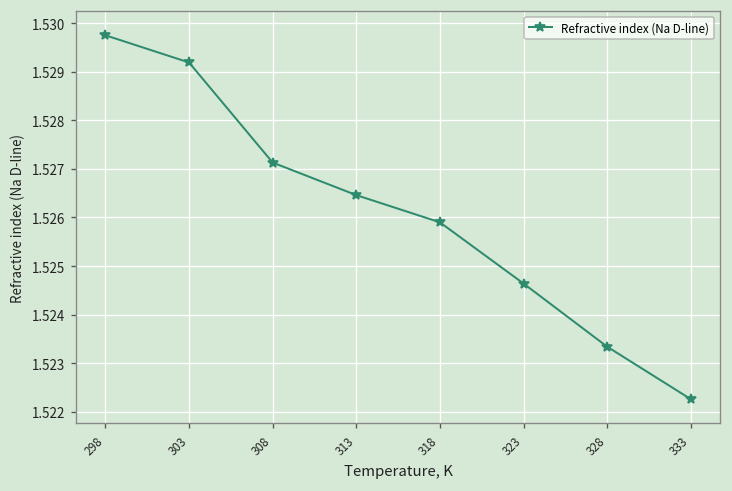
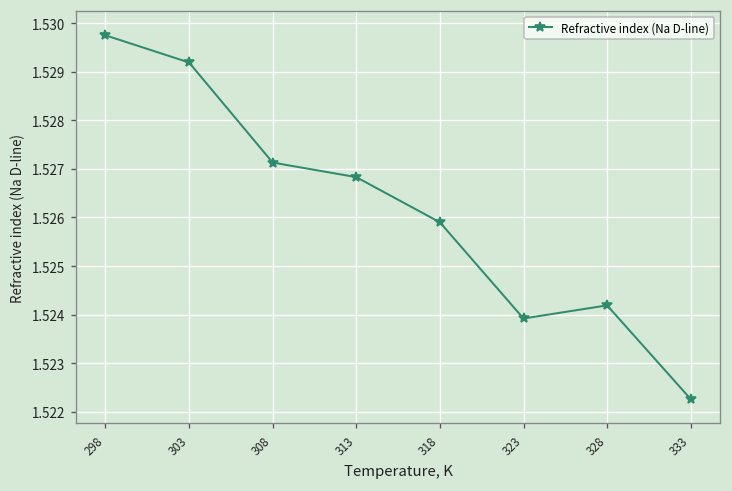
  {
    "298": 1.5298,
    "303": 1.5292,
    "308": 1.5271,
-   "313": 1.5265,
+   "313": 1.5268,
    "318": 1.5259,
-   "323": 1.5246,
-   "328": 1.5233,
+   "323": 1.5239,
+   "328": 1.5242,
    "333": 1.5223
  }
